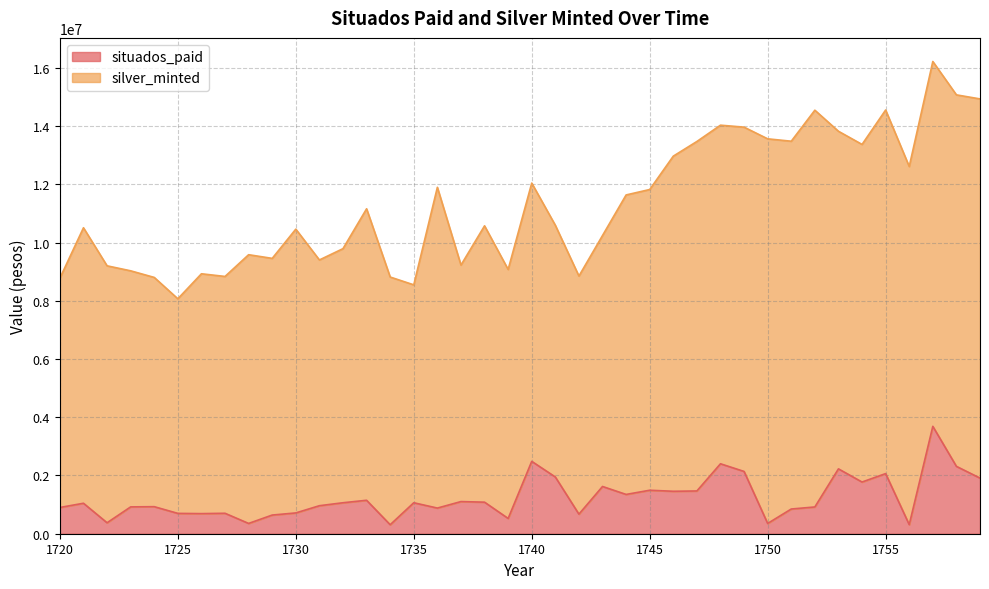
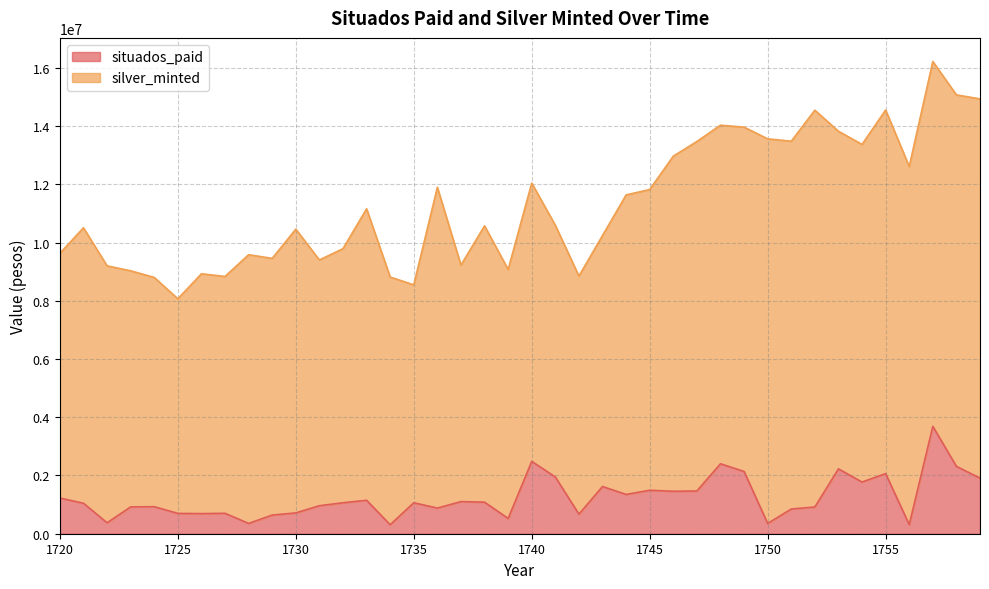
  {
    "situados_paid": {
-     "1720": 900000,
+     "1720": 1200000,
      "1725": 700000,
      "1730": 700000,
      "1735": 1100000,
      "1740": 2500000,
      "1745": 1500000,
      "1750": 400000,
      "1755": 2100000
    },
    "silver_minted": {
-     "1720": 7900000,
+     "1720": 8400000,
      "1725": 7400000,
      "1730": 9700000,
      "1735": 7500000,
      "1740": 9600000,
      "1745": 10300000,
      "1750": 13200000,
      "1755": 12500000
    }
  }
